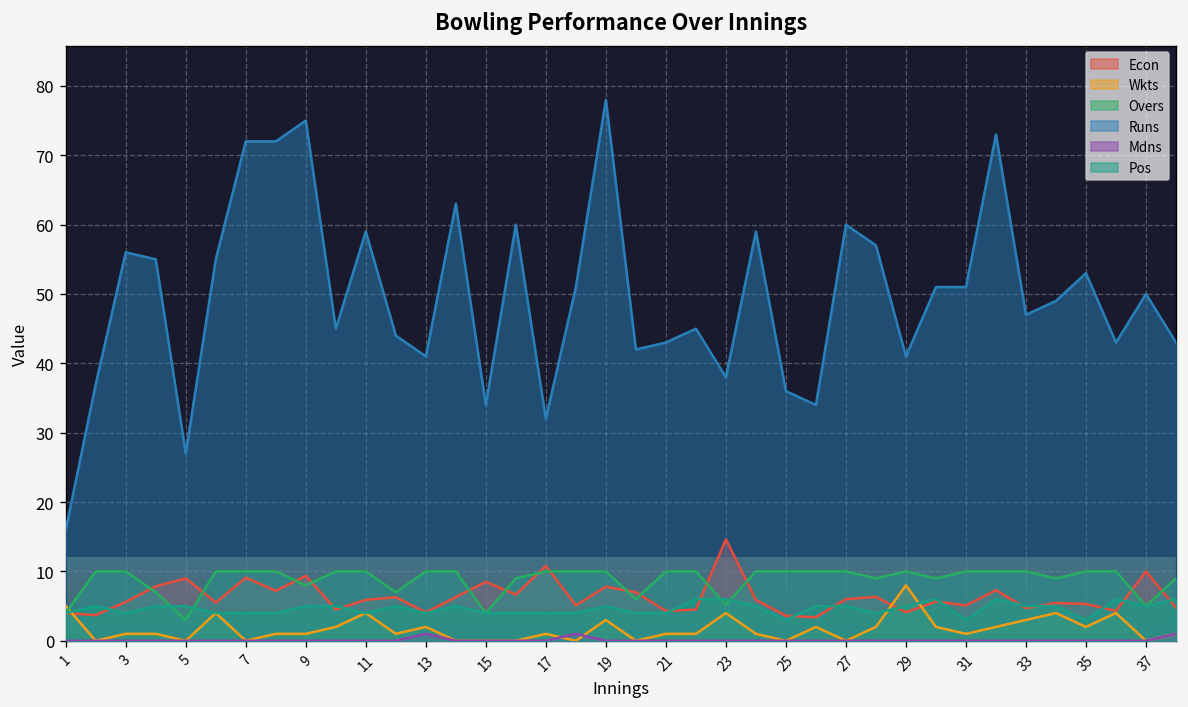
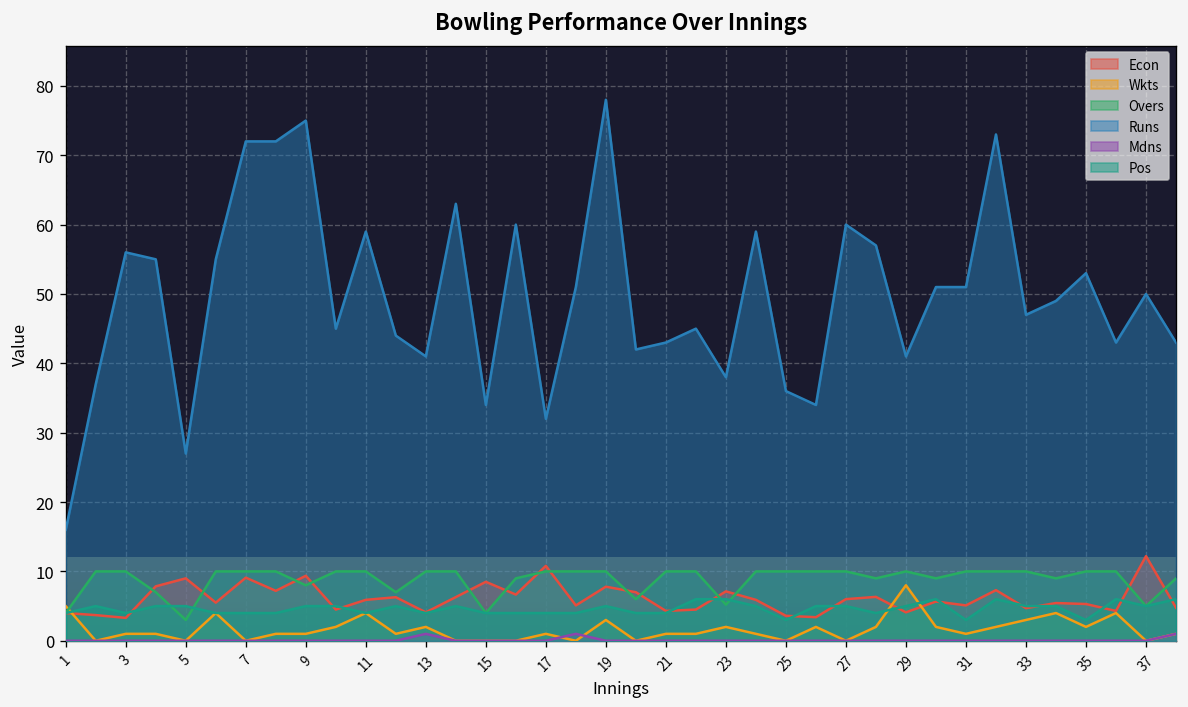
  {
    "Econ": {
-     "3": 6,
+     "3": 3,
      "5": 9,
      "7": 9,
      "9": 9,
      "11": 6,
      "15": 9,
      "17": 11,
      "19": 8,
-     "23": 15,
+     "23": 7,
      "25": 4,
      "27": 6,
      "29": 4,
      "31": 5,
      "35": 5,
-     "37": 10
+     "37": 12
    },
    "Wkts": {
      "1": 5,
      "3": 1,
      "9": 1,
      "13": 2,
      "17": 1,
      "19": 3,
      "21": 1,
-     "23": 4,
+     "23": 2,
      "29": 8,
      "31": 1,
      "33": 3,
      "35": 2
    },
    "Mdns": {
      "1": 0,
      "3": 0,
      "9": 0,
      "11": 0,
      "13": 1,
      "17": 0,
      "19": 0,
      "21": 0,
      "23": 0,
      "29": 0,
      "31": 0,
      "33": 0,
      "35": 0
    }
  }
